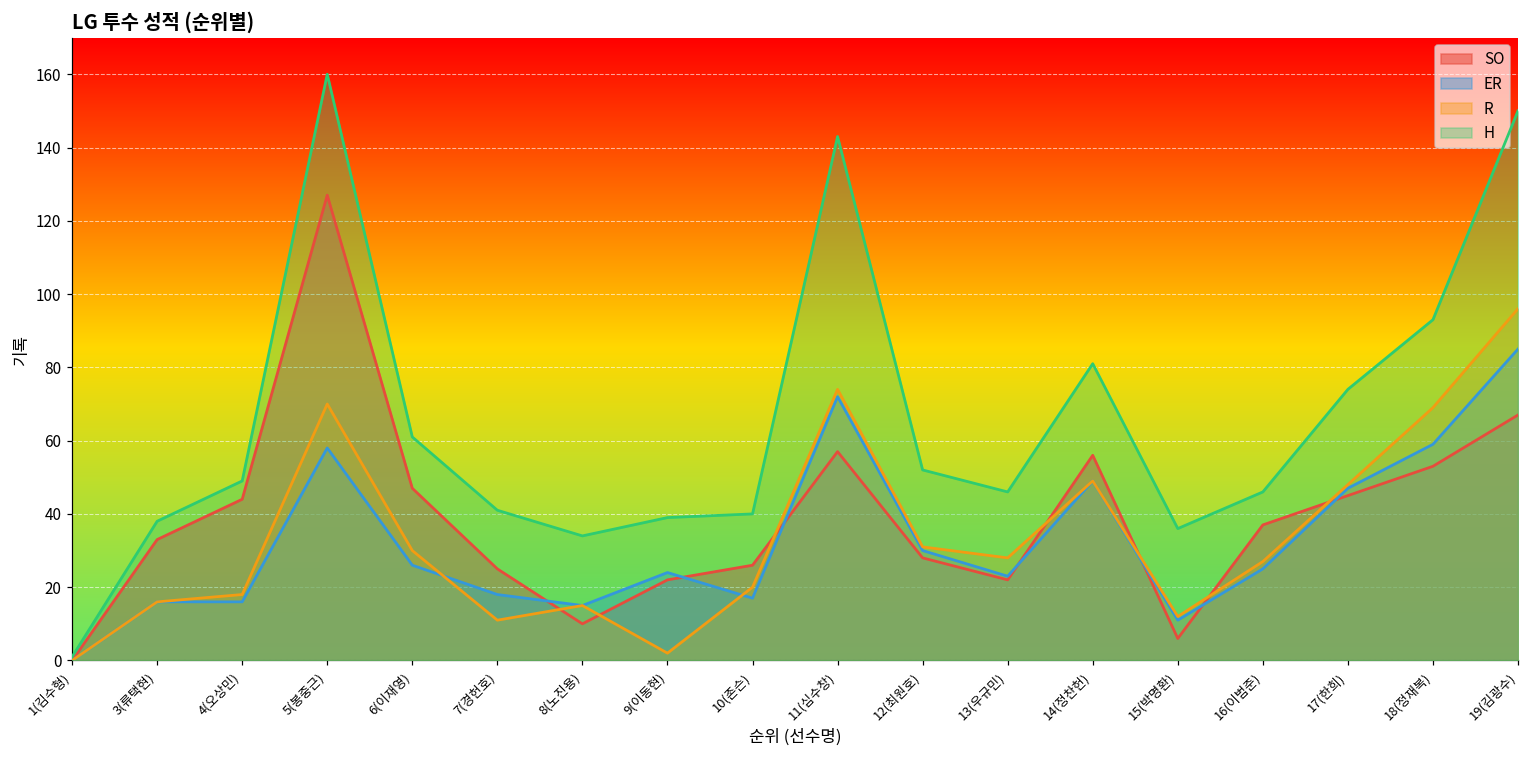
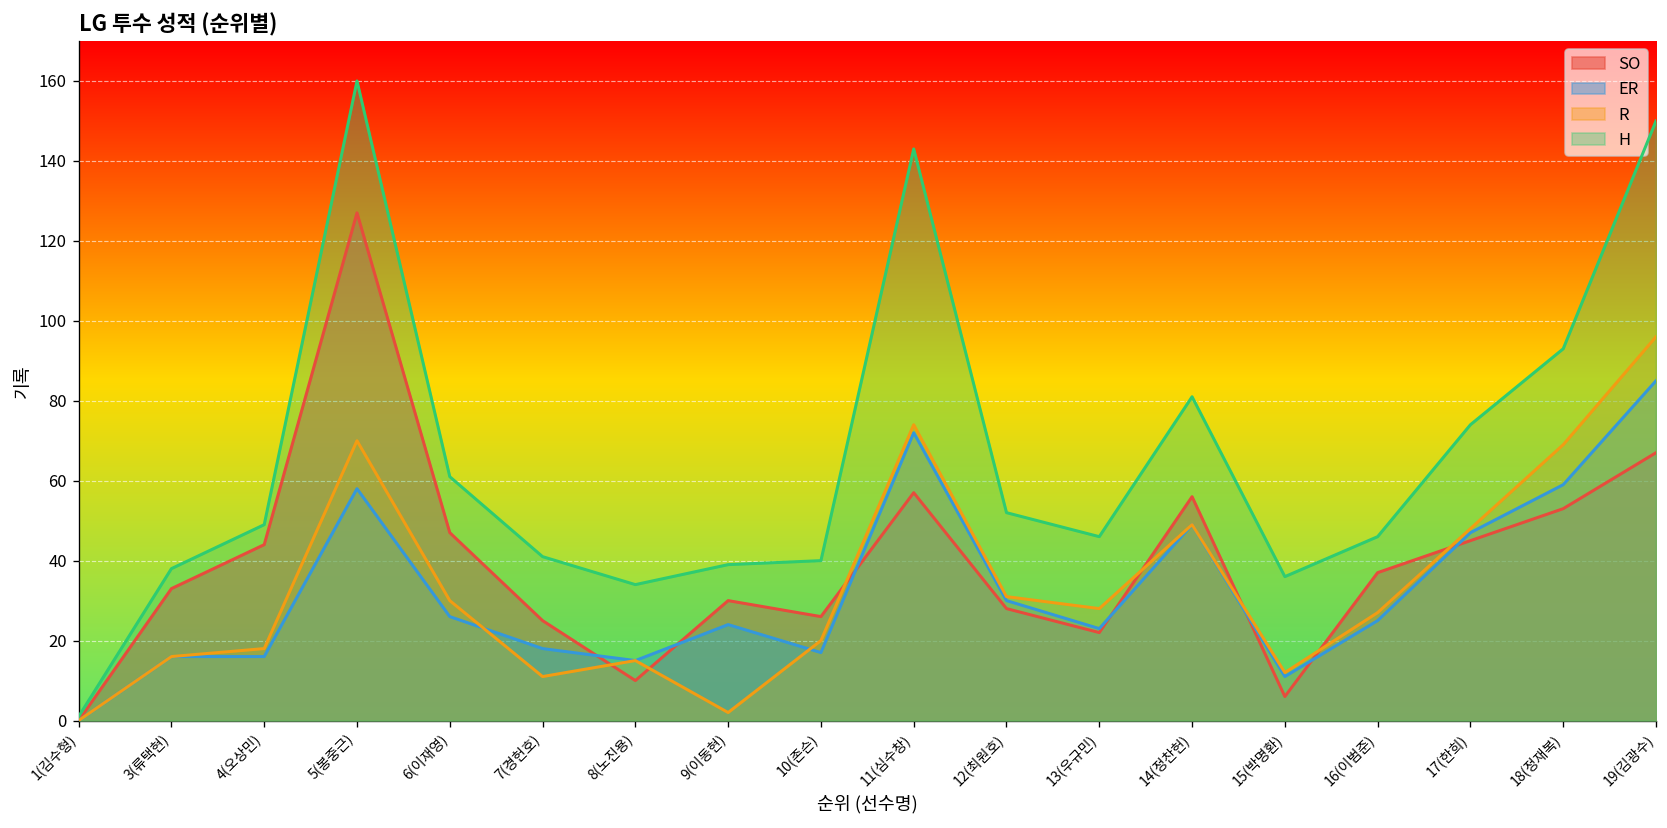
  {
    "SO": {
      "3(류택현)": 33,
      "4(오상민)": 44,
      "5(봉중근)": 127,
      "6(이재영)": 47,
      "7(경헌호)": 25,
      "8(노진용)": 10,
-     "9(이동현)": 22,
+     "9(이동현)": 30,
      "10(존슨)": 26,
      "11(심수창)": 57,
      "12(최원호)": 28,
      "13(우규민)": 22,
      "14(정찬헌)": 56,
      "15(박명환)": 6,
      "16(이범준)": 37,
      "17(한희)": 45,
      "18(정재복)": 53,
      "19(김광수)": 67
    },
    "ER": {
      "4(오상민)": 16,
      "5(봉중근)": 58,
      "6(이재영)": 26,
      "7(경헌호)": 18,
      "9(이동현)": 24,
      "10(존슨)": 17,
      "11(심수창)": 72,
      "12(최원호)": 30,
      "13(우규민)": 23,
      "15(박명환)": 11,
      "16(이범준)": 25,
      "17(한희)": 47,
      "18(정재복)": 59,
      "19(김광수)": 85
    },
    "R": {
      "4(오상민)": 18,
      "5(봉중근)": 70,
      "6(이재영)": 30,
      "7(경헌호)": 11,
      "9(이동현)": 2,
      "10(존슨)": 20,
      "11(심수창)": 74,
      "12(최원호)": 31,
      "13(우규민)": 28,
      "15(박명환)": 12,
      "16(이범준)": 27,
      "17(한희)": 48,
      "18(정재복)": 69,
      "19(김광수)": 96
    },
    "H": {
      "1(김수형)": 1,
      "3(류택현)": 38,
      "4(오상민)": 49,
      "5(봉중근)": 160,
      "6(이재영)": 61,
      "7(경헌호)": 41,
      "8(노진용)": 34,
      "9(이동현)": 39,
      "10(존슨)": 40,
      "11(심수창)": 143,
      "12(최원호)": 52,
      "13(우규민)": 46,
      "14(정찬헌)": 81,
      "15(박명환)": 36,
      "16(이범준)": 46,
      "17(한희)": 74,
      "18(정재복)": 93,
      "19(김광수)": 150
    }
  }
